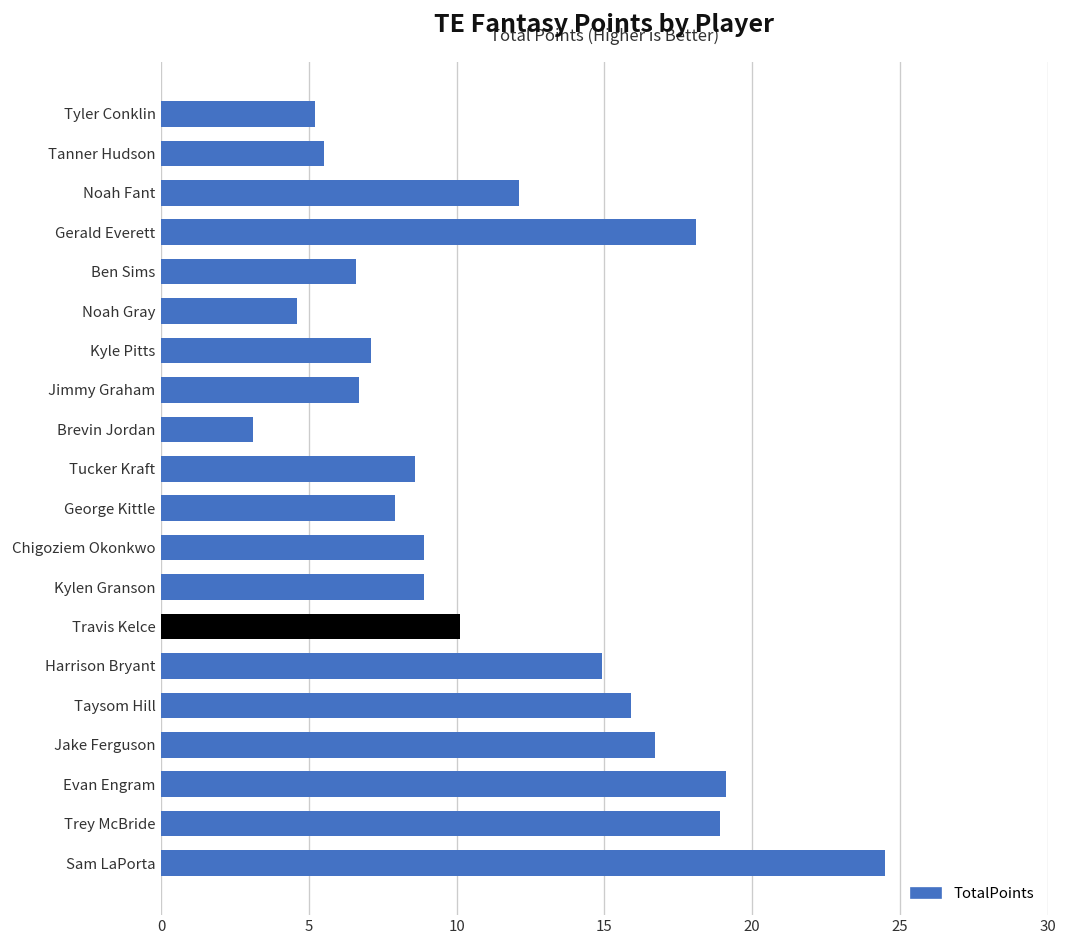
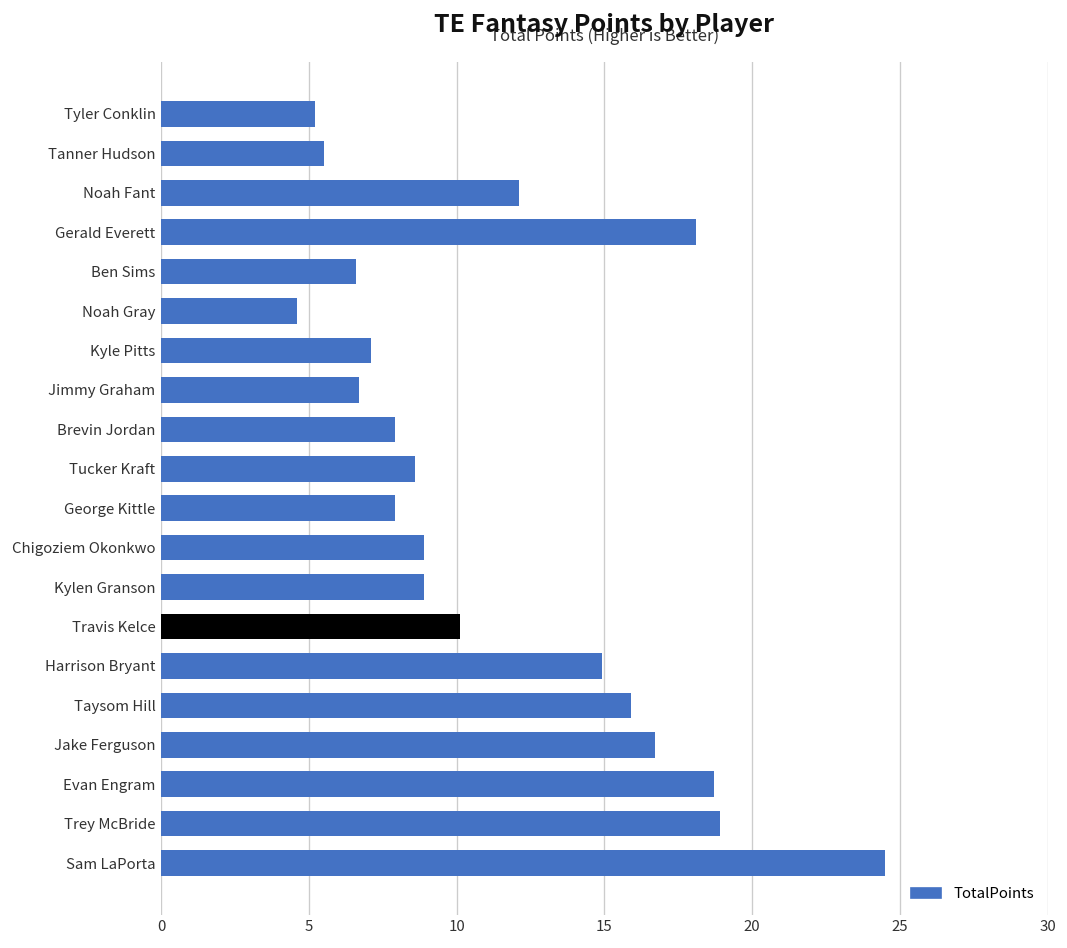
  {
    "Tyler Conklin": 5.2,
    "Tanner Hudson": 5.5,
    "Noah Fant": 12.1,
    "Gerald Everett": 18.1,
    "Ben Sims": 6.6,
    "Noah Gray": 4.6,
    "Kyle Pitts": 7.1,
    "Jimmy Graham": 6.7,
-   "Brevin Jordan": 3.1,
+   "Brevin Jordan": 7.9,
    "Tucker Kraft": 8.6,
    "George Kittle": 7.9,
    "Chigoziem Okonkwo": 8.9,
    "Kylen Granson": 8.9,
    "Travis Kelce": 10.1,
    "Harrison Bryant": 14.9,
    "Taysom Hill": 15.9,
    "Jake Ferguson": 16.7,
-   "Evan Engram": 19.1,
+   "Evan Engram": 18.7,
    "Trey McBride": 18.9,
    "Sam LaPorta": 24.5
  }
